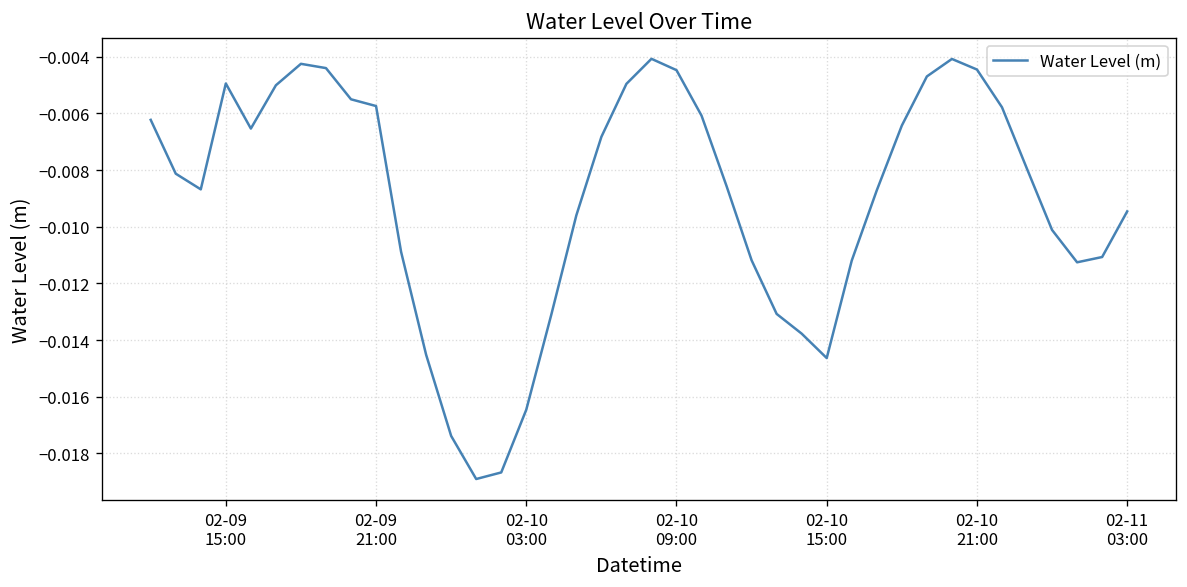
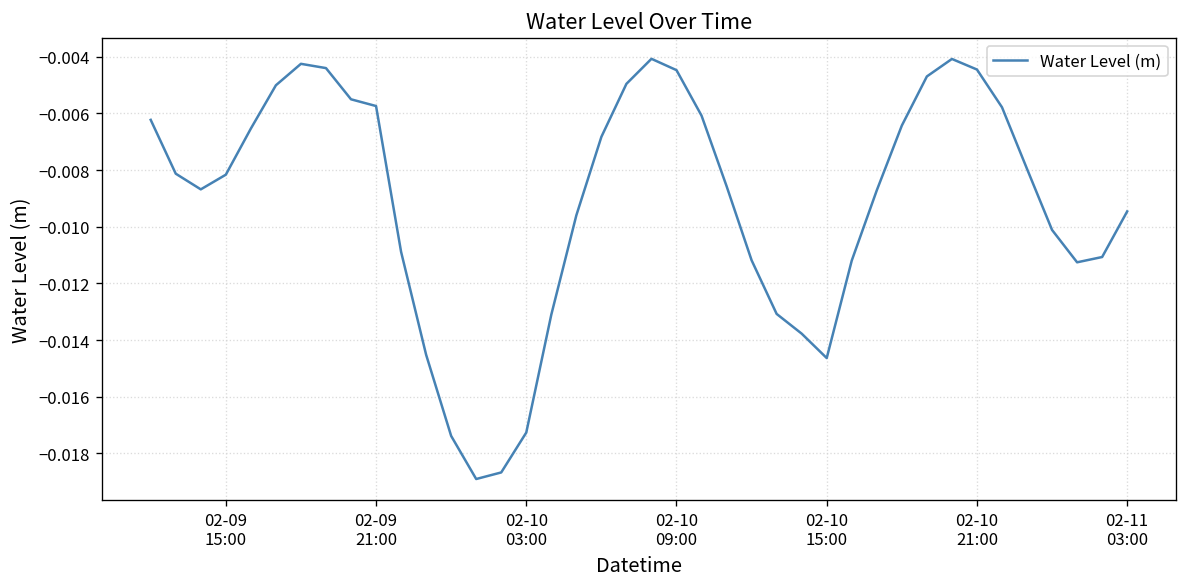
  {
-   "02-09 15:00": -0.0049,
+   "02-09 15:00": -0.0082,
    "02-09 21:00": -0.0057,
-   "02-10 03:00": -0.0165,
+   "02-10 03:00": -0.0173,
    "02-10 09:00": -0.0045,
    "02-10 15:00": -0.0146,
    "02-10 21:00": -0.0045,
    "02-11 03:00": -0.0095
  }
